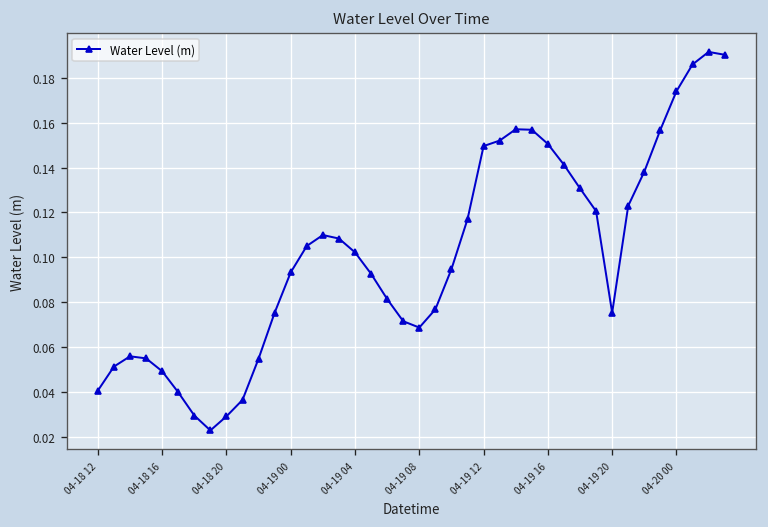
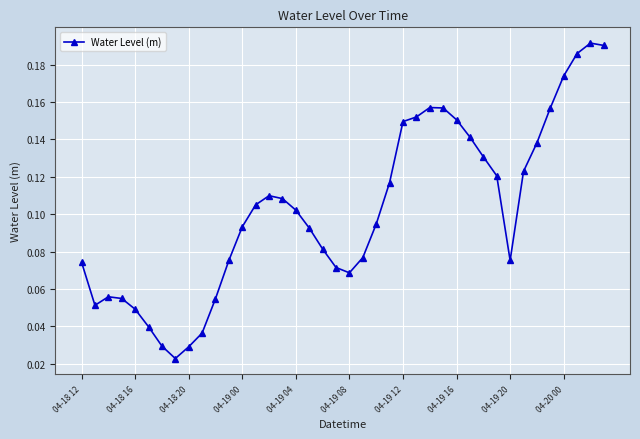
  {
-   "04-18 12": 0.041,
+   "04-18 12": 0.074,
    "04-18 16": 0.049,
    "04-18 20": 0.029,
    "04-19 00": 0.093,
    "04-19 04": 0.102,
    "04-19 08": 0.069,
    "04-19 12": 0.150,
    "04-19 16": 0.151,
    "04-19 20": 0.075,
    "04-20 00": 0.174
  }
